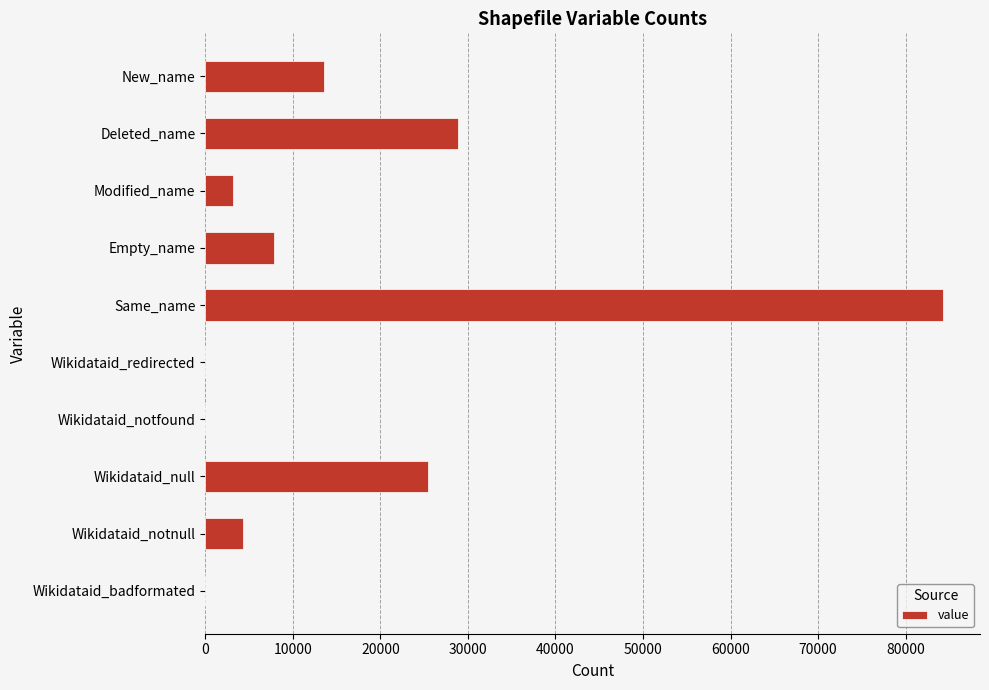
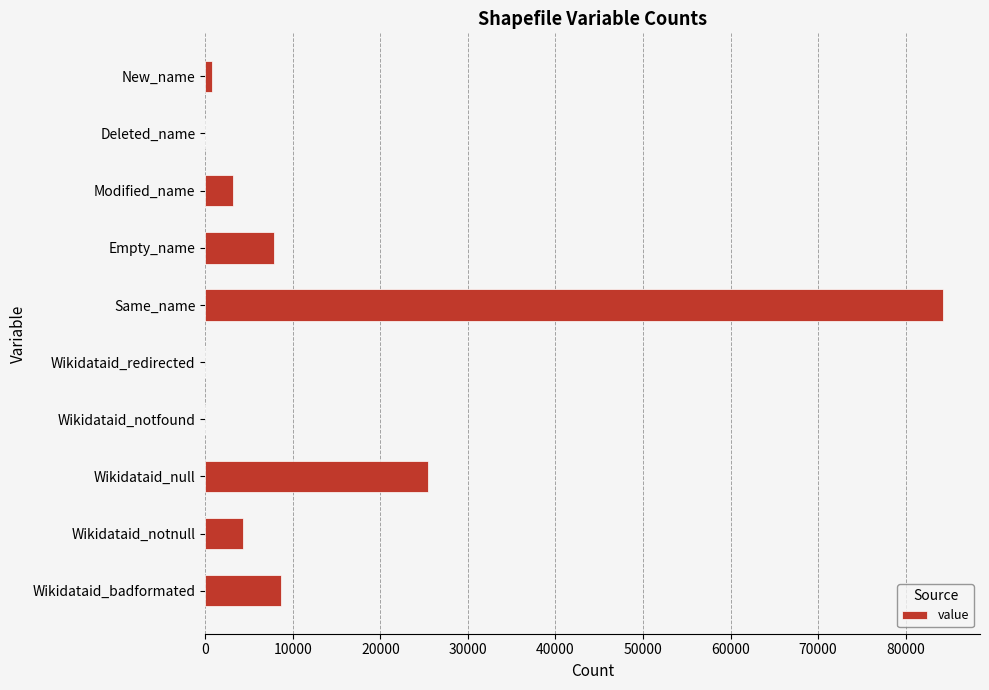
  {
-   "New_name": 14000,
-   "Deleted_name": 29000,
+   "New_name": 1000,
+   "Deleted_name": 0,
    "Modified_name": 3000,
    "Empty_name": 8000,
    "Same_name": 84000,
    "Wikidataid_redirected": 0,
    "Wikidataid_notfound": 0,
    "Wikidataid_null": 25000,
    "Wikidataid_notnull": 4000,
-   "Wikidataid_badformated": 0
+   "Wikidataid_badformated": 9000
  }
